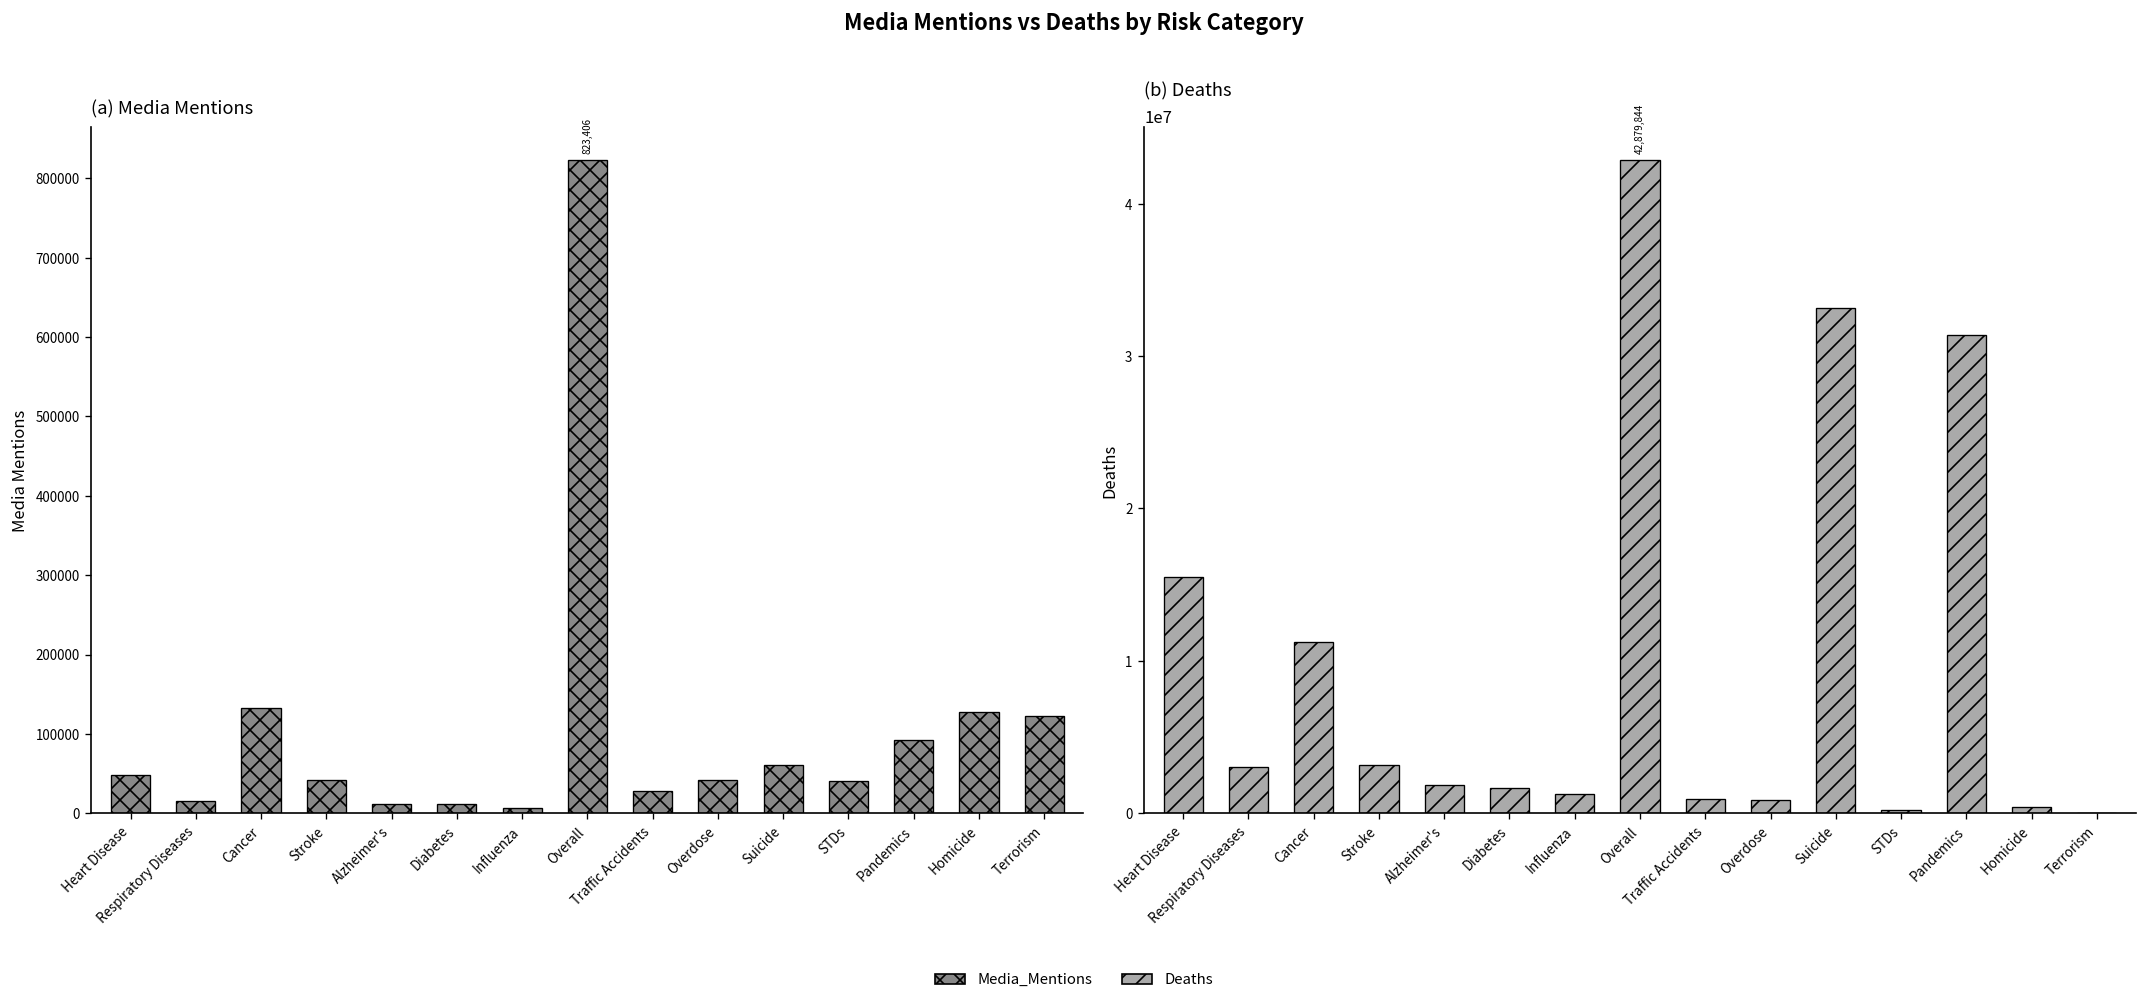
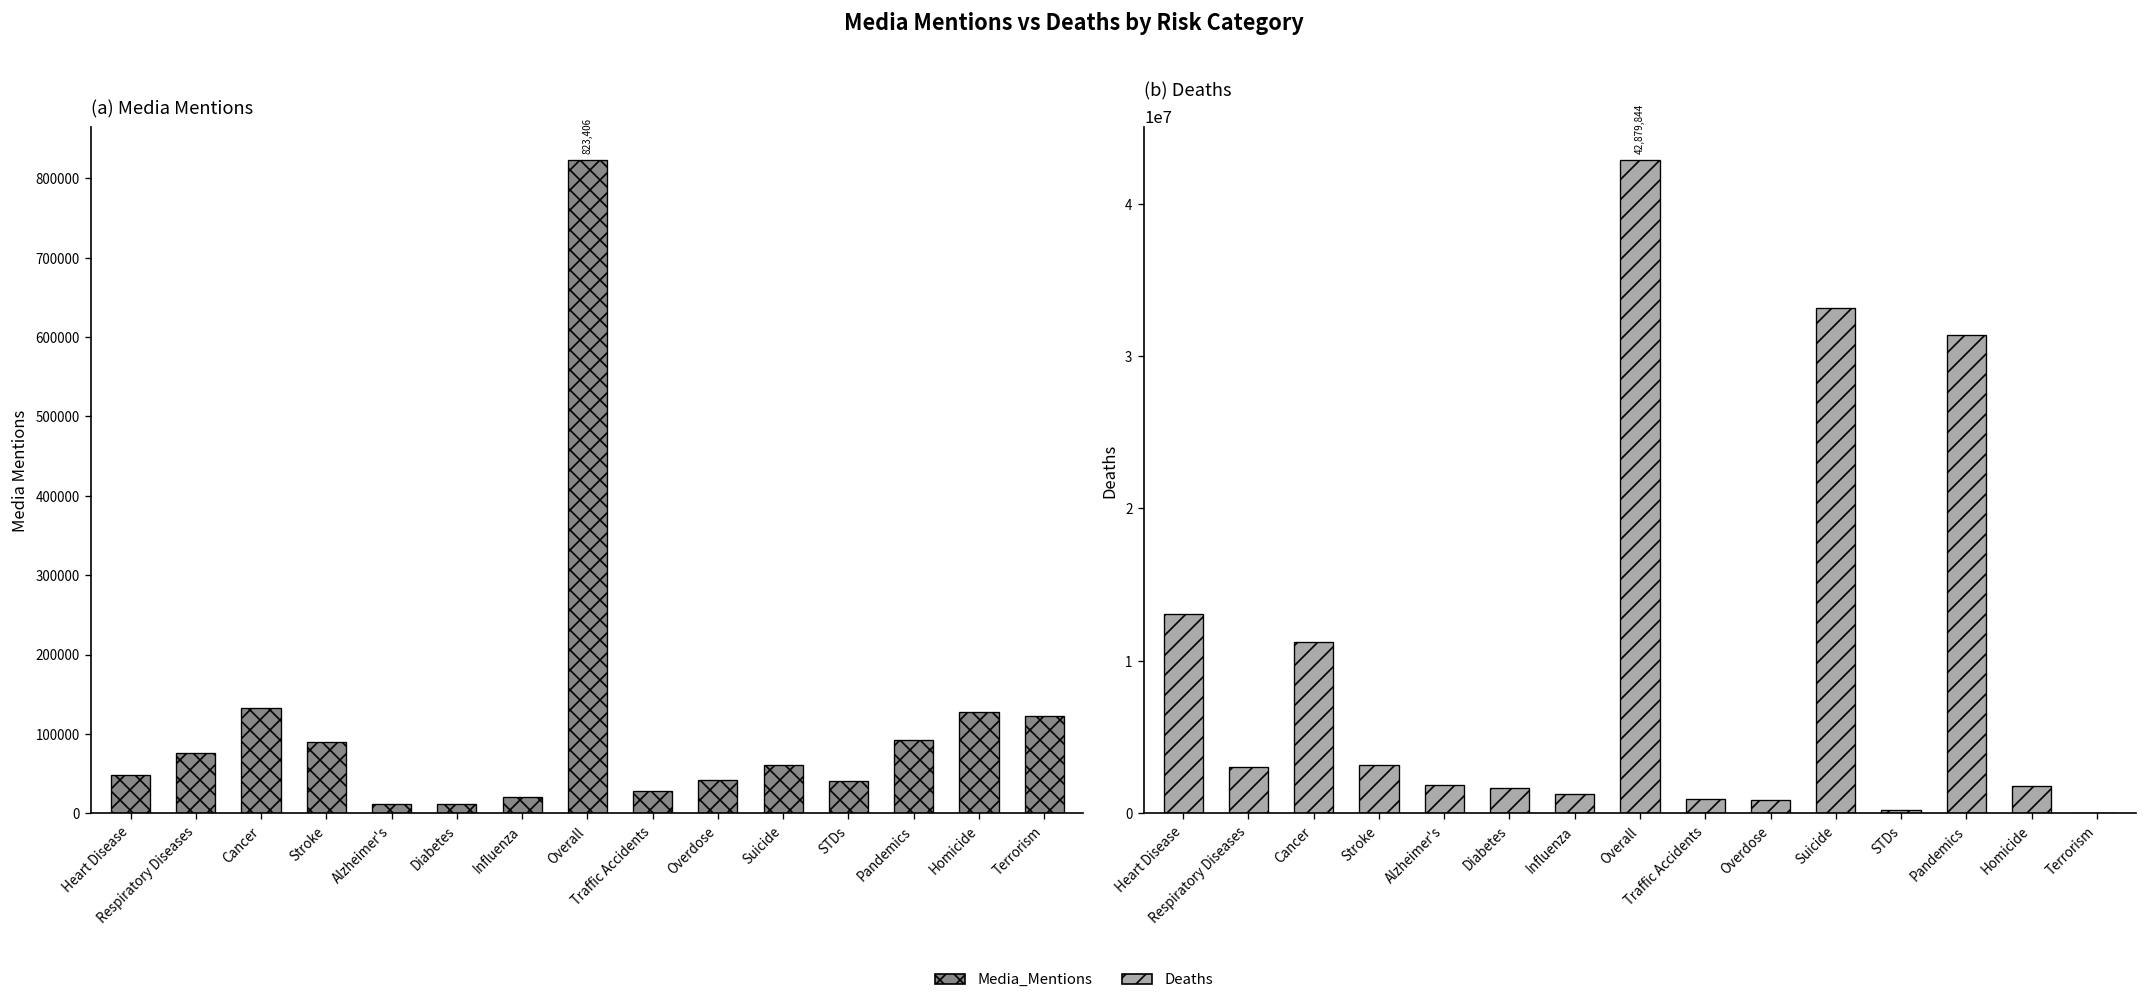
  {
    "(a) Media Mentions": {
      "Heart Disease": 50000,
-     "Respiratory Diseases": 20000,
+     "Respiratory Diseases": 80000,
      "Cancer": 130000,
-     "Stroke": 40000,
+     "Stroke": 90000,
      "Alzheimer's": 10000,
      "Diabetes": 10000,
-     "Influenza": 10000,
+     "Influenza": 20000,
      "Traffic Accidents": 30000,
      "Overdose": 40000,
      "Suicide": 60000,
      "STDs": 40000,
      "Pandemics": 90000,
      "Homicide": 130000,
      "Terrorism": 120000
    },
    "(b) Deaths": {
-     "Heart Disease": 15500000,
+     "Heart Disease": 13100000,
      "Respiratory Diseases": 3100000,
      "Cancer": 11200000,
      "Stroke": 3200000,
      "Alzheimer's": 1900000,
      "Diabetes": 1700000,
      "Influenza": 1300000,
      "Traffic Accidents": 1000000,
      "Overdose": 900000,
      "Suicide": 33200000,
      "STDs": 200000,
      "Pandemics": 31400000,
-     "Homicide": 400000
+     "Homicide": 1800000
    }
  }
